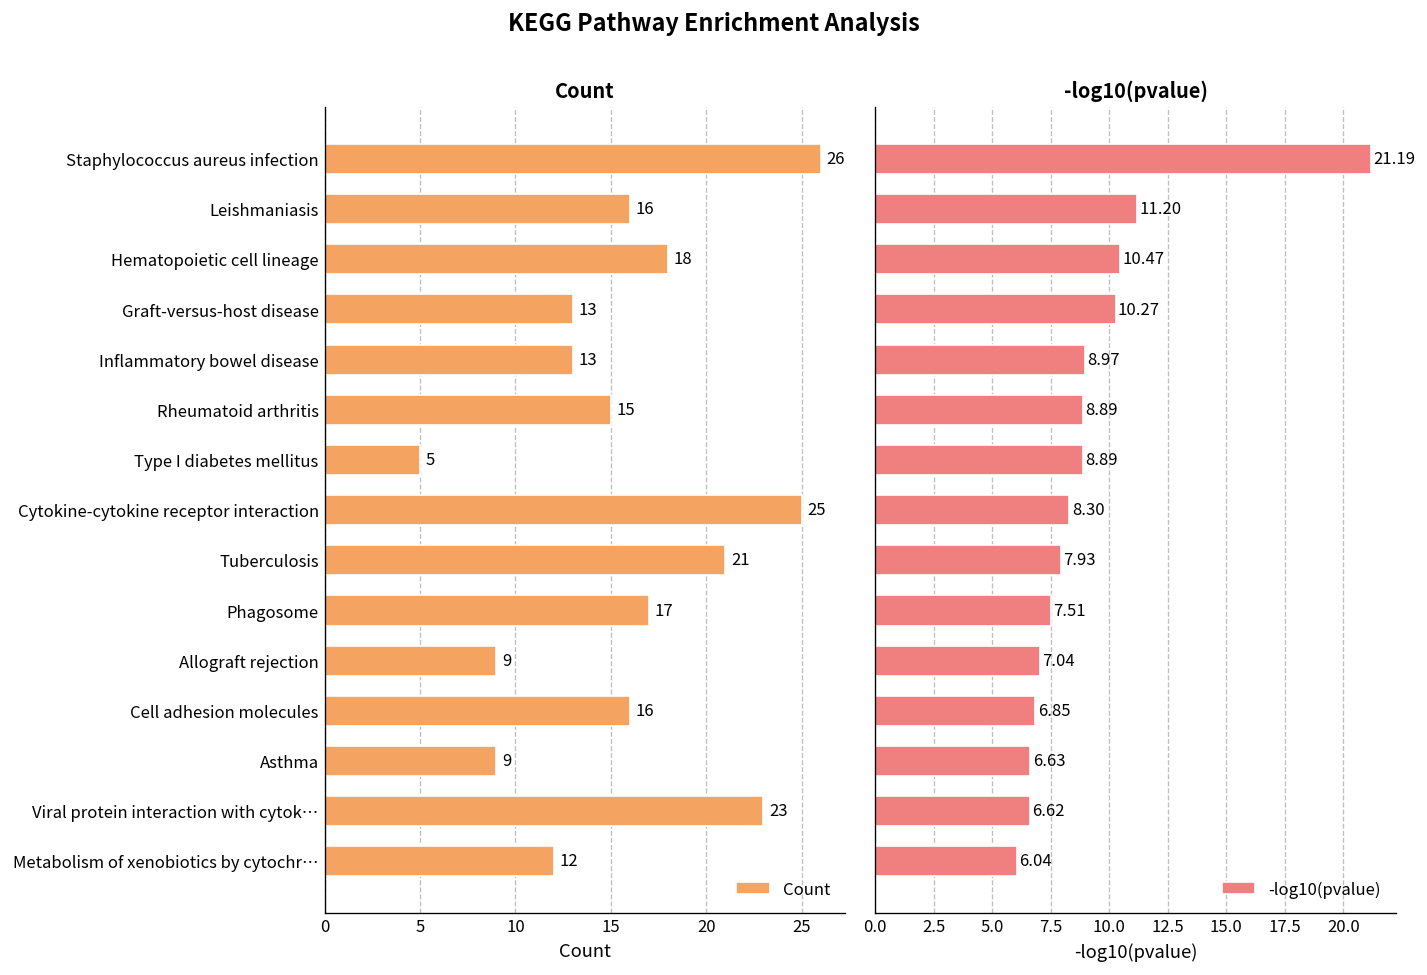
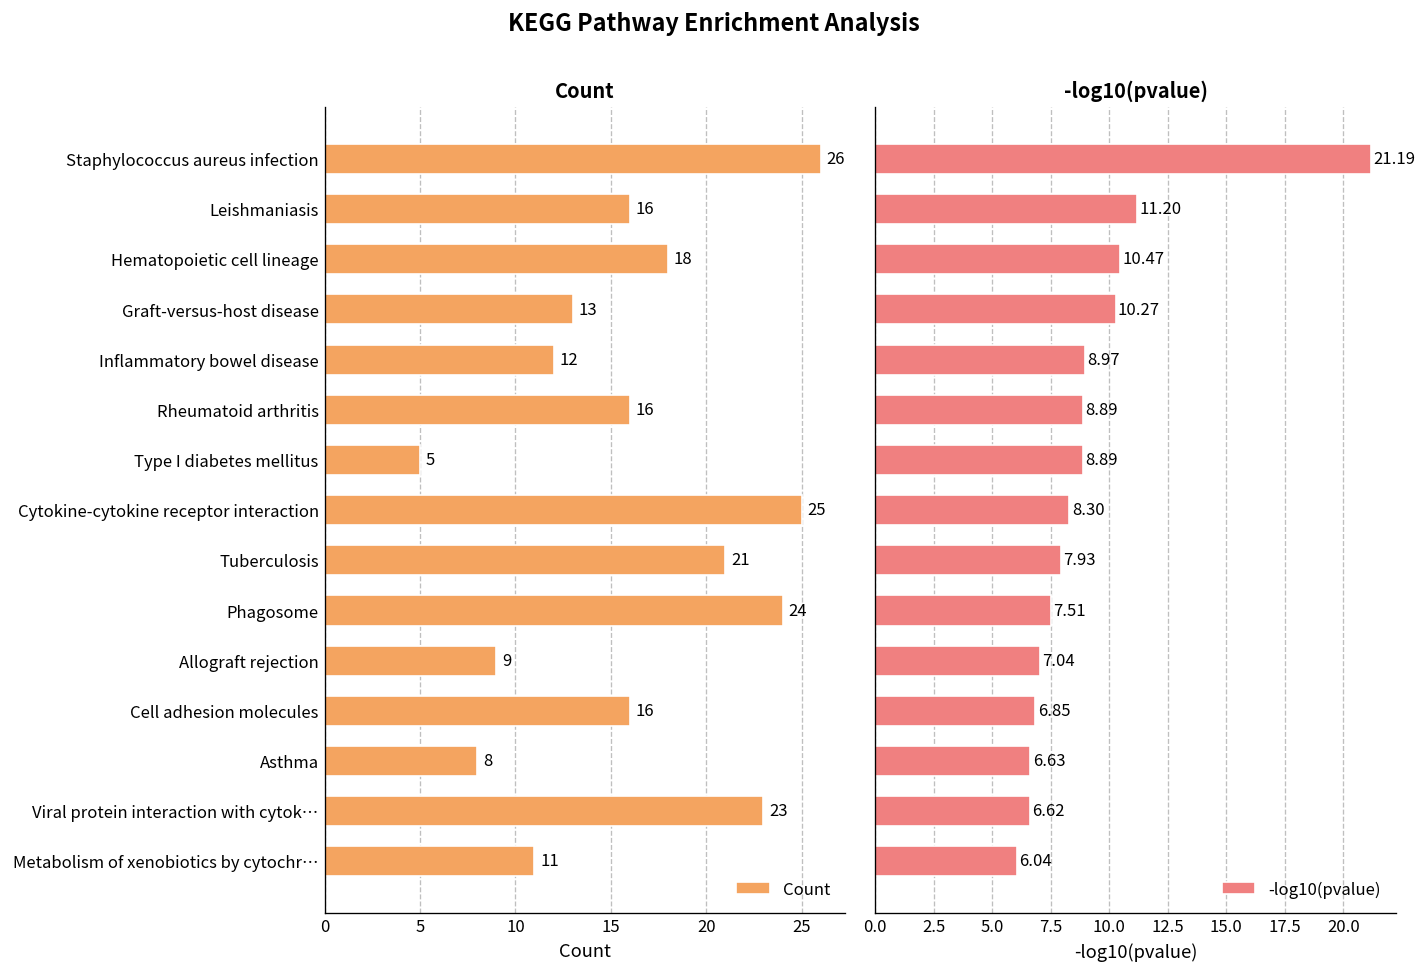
  {
    "Count": {
      "Staphylococcus aureus infection": 26,
      "Leishmaniasis": 16,
      "Hematopoietic cell lineage": 18,
      "Graft-versus-host disease": 13,
-     "Inflammatory bowel disease": 13,
-     "Rheumatoid arthritis": 15,
+     "Inflammatory bowel disease": 12,
+     "Rheumatoid arthritis": 16,
      "Type I diabetes mellitus": 5,
      "Cytokine-cytokine receptor interaction": 25,
      "Tuberculosis": 21,
-     "Phagosome": 17,
+     "Phagosome": 24,
      "Allograft rejection": 9,
      "Cell adhesion molecules": 16,
-     "Asthma": 9,
+     "Asthma": 8,
      "Viral protein interaction with cytok…": 23,
-     "Metabolism of xenobiotics by cytochr…": 12
+     "Metabolism of xenobiotics by cytochr…": 11
    }
  }
